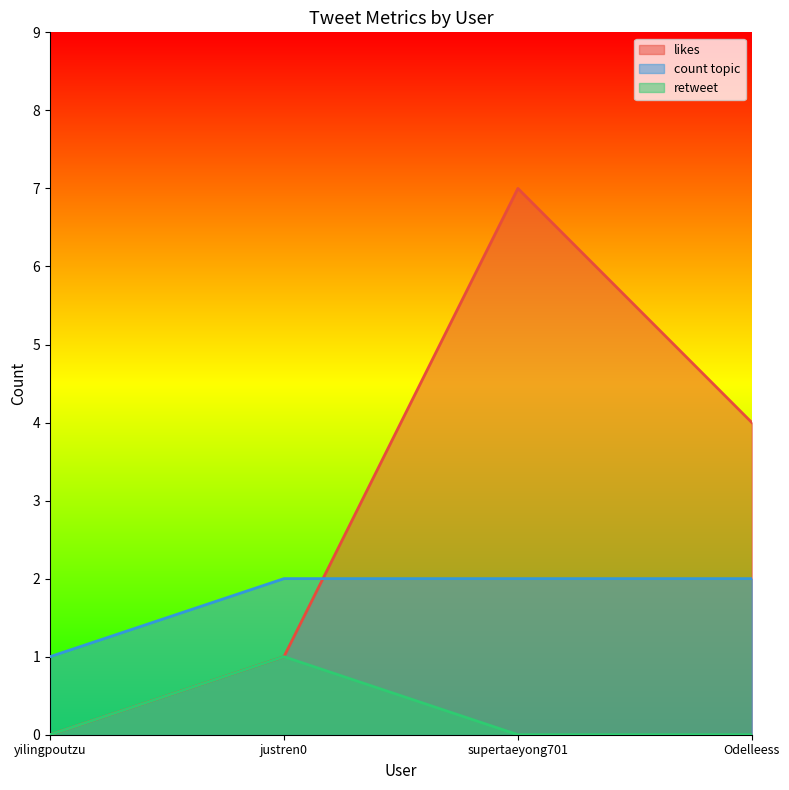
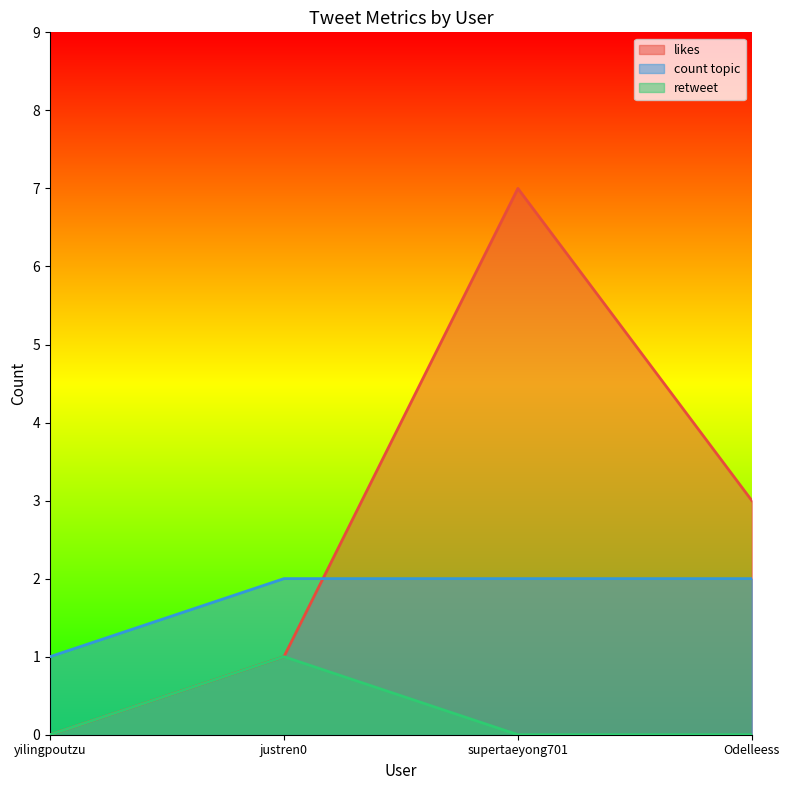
  {
    "likes": {
      "supertaeyong701": 7,
-     "Odelleess": 4
+     "Odelleess": 3
    },
    "count topic": {
      "yilingpoutzu": 1,
      "justren0": 2,
      "supertaeyong701": 2,
      "Odelleess": 2
    },
    "retweet": {
      "supertaeyong701": 0,
      "Odelleess": 0
    }
  }
